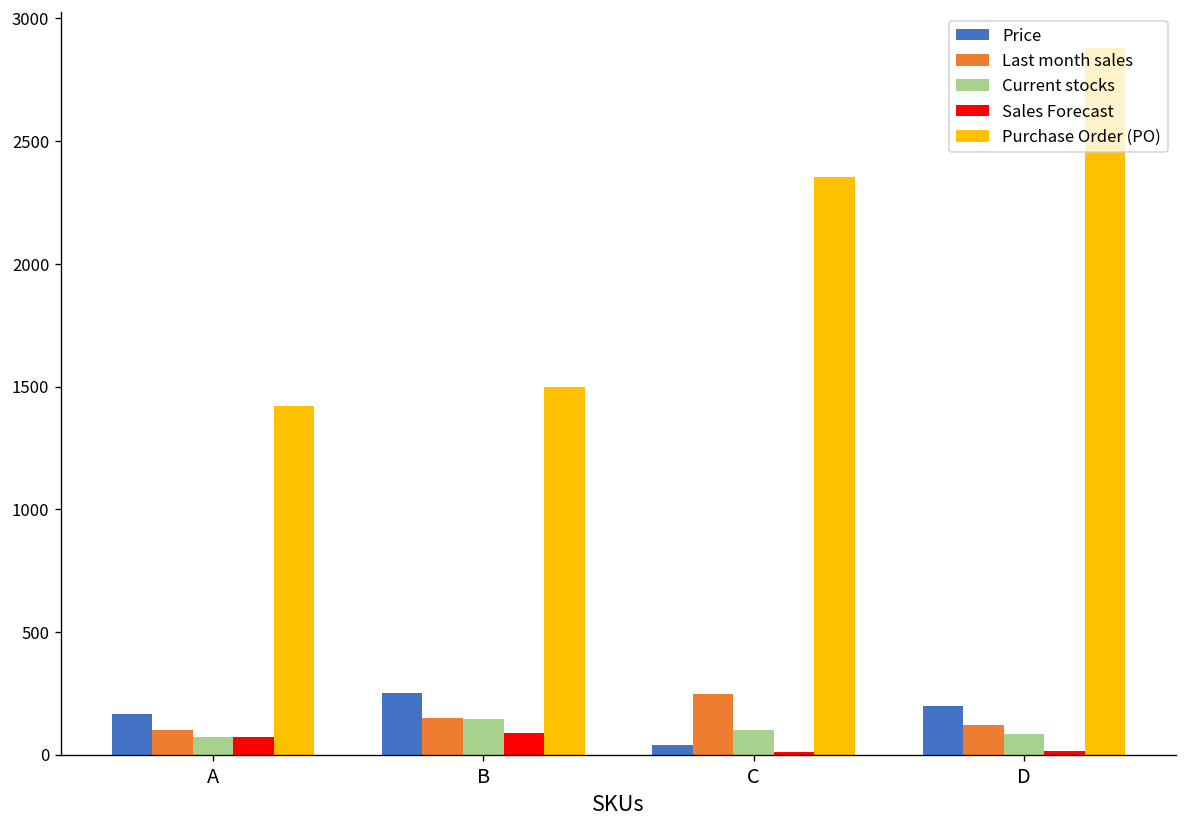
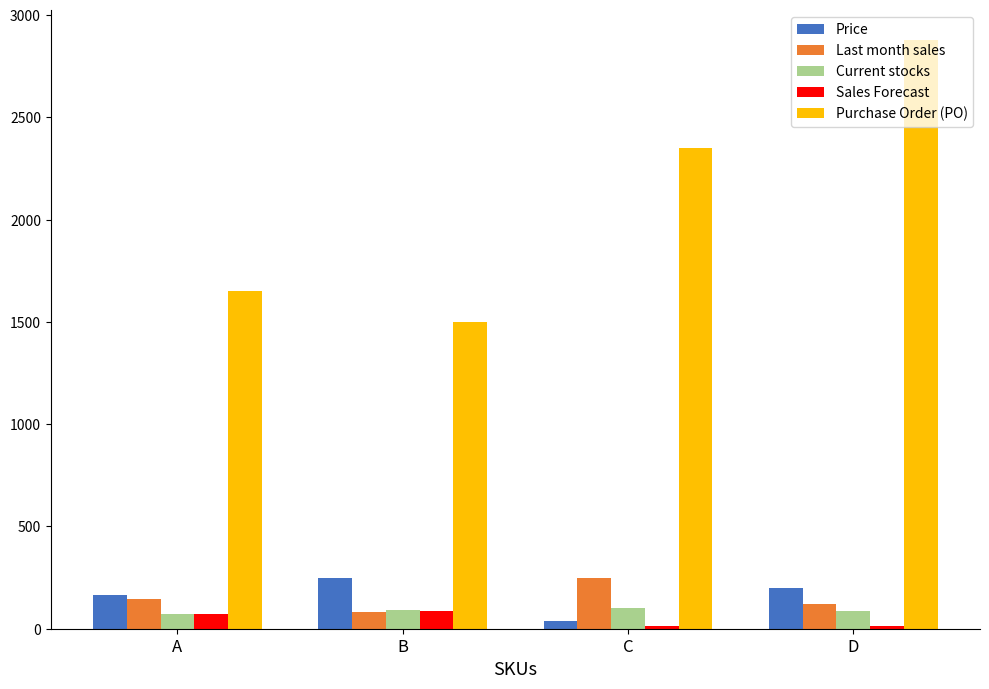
  {
    "Price": {
      "A": 170,
      "B": 250,
      "C": 40,
      "D": 200
    },
    "Last month sales": {
-     "A": 100,
-     "B": 150,
+     "A": 140,
+     "B": 80,
      "C": 250,
      "D": 120
    },
    "Current stocks": {
      "A": 70,
-     "B": 140,
+     "B": 90,
      "C": 100,
      "D": 90
    },
    "Sales Forecast": {
      "A": 70,
      "B": 90,
      "D": 10
    },
    "Purchase Order (PO)": {
-     "A": 1420,
+     "A": 1650,
      "B": 1500,
      "C": 2350
    }
  }
